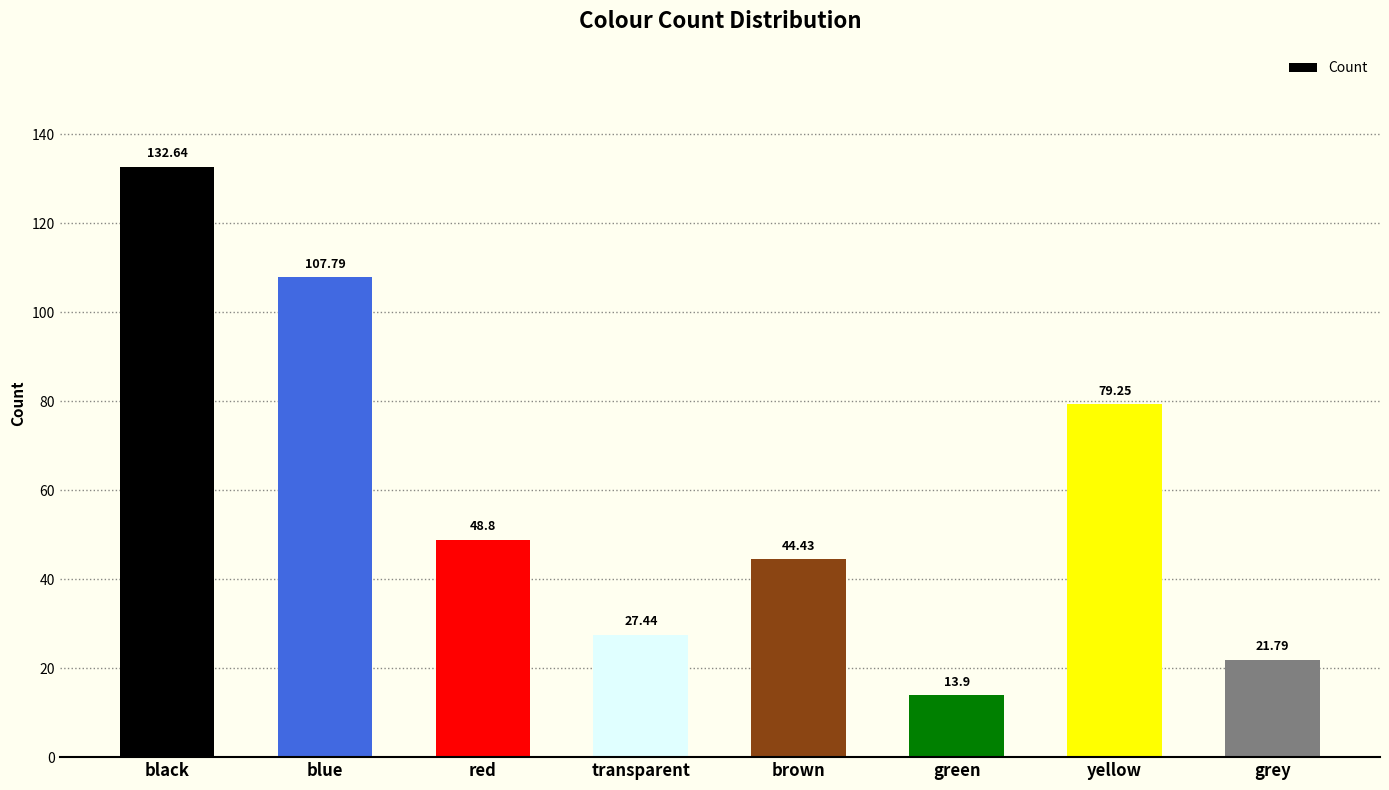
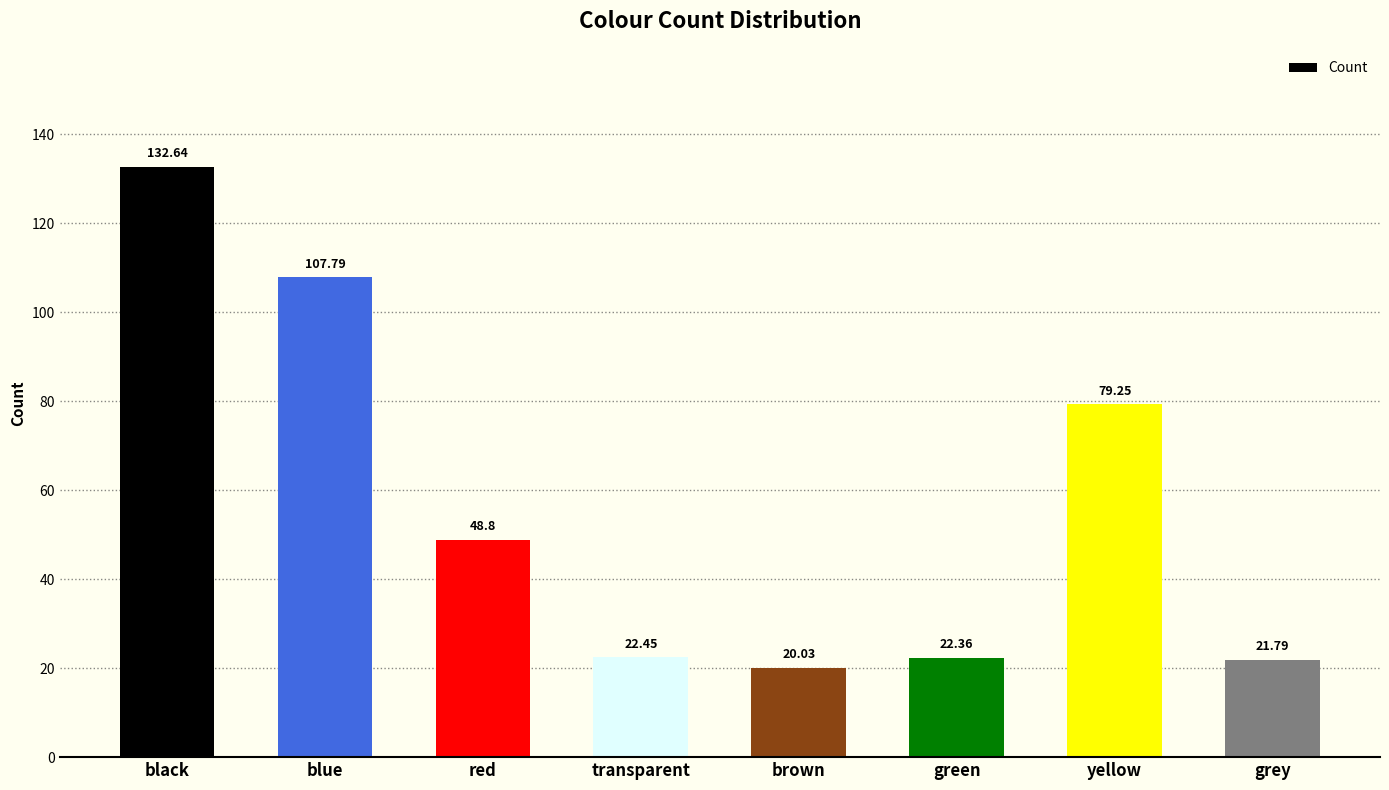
  {
    "black": 132.64,
    "blue": 107.79,
    "red": 48.8,
-   "transparent": 27.44,
-   "brown": 44.43,
-   "green": 13.9,
+   "transparent": 22.45,
+   "brown": 20.03,
+   "green": 22.36,
    "yellow": 79.25,
    "grey": 21.79
  }
